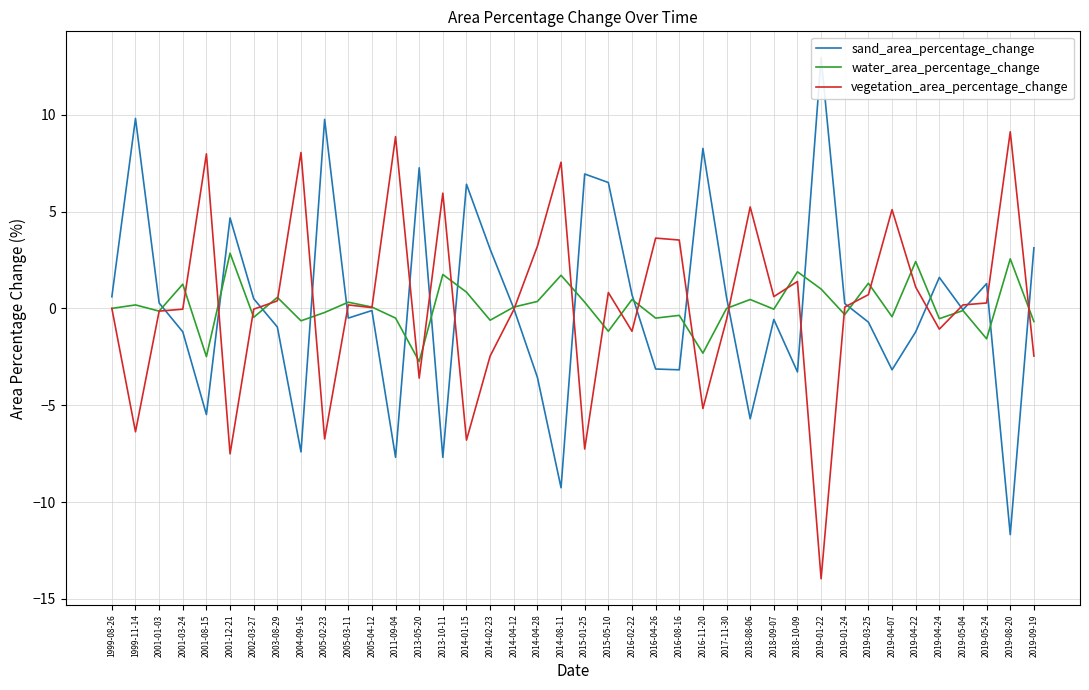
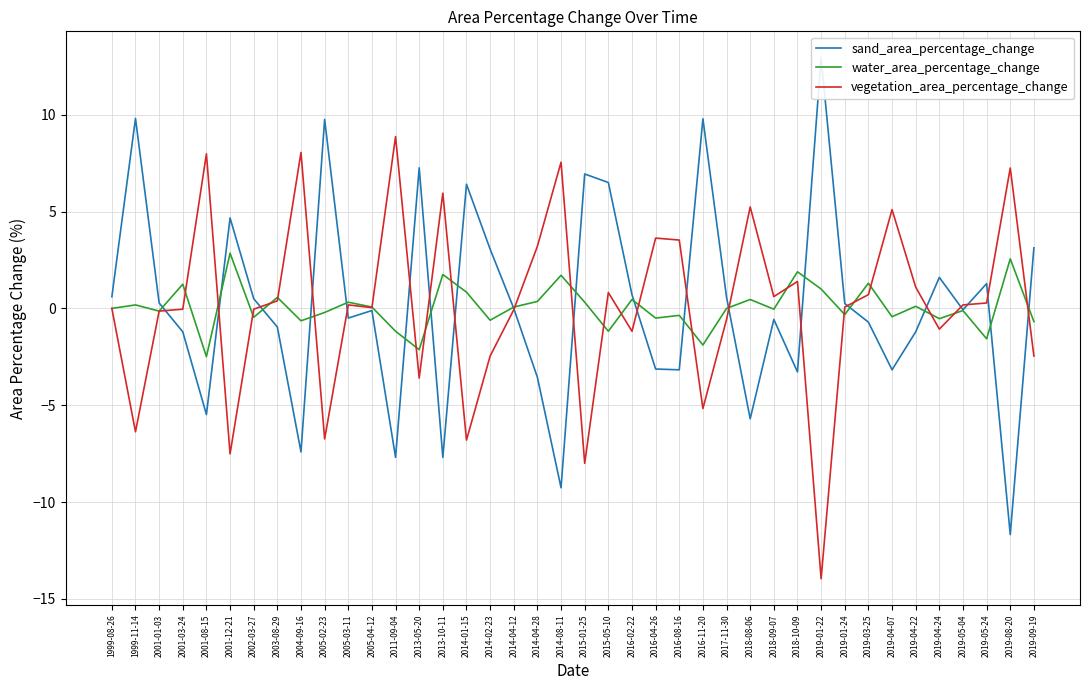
  {
    "sand_area_percentage_change": {
      "1999-08-26": 0.6,
      "1999-11-14": 9.8,
      "2001-01-03": 0.3,
      "2001-03-24": -1.2,
      "2001-08-15": -5.5,
      "2001-12-21": 4.7,
      "2002-03-27": 0.5,
      "2003-08-29": -1.0,
      "2004-09-16": -7.4,
      "2005-02-23": 9.8,
      "2005-03-11": -0.5,
      "2005-04-12": -0.1,
      "2011-09-04": -7.7,
      "2013-05-20": 7.3,
      "2013-10-11": -7.7,
      "2014-01-15": 6.4,
      "2014-02-23": 3.1,
      "2014-04-28": -3.6,
      "2014-08-11": -9.3,
      "2015-01-25": 6.9,
      "2015-05-10": 6.5,
      "2016-02-22": 0.7,
      "2016-04-26": -3.1,
      "2016-08-16": -3.2,
-     "2016-11-20": 8.3,
+     "2016-11-20": 9.8,
      "2017-11-30": 0.6,
      "2018-08-06": -5.7,
      "2018-09-07": -0.6,
      "2018-10-09": -3.3,
      "2019-01-24": 0.3,
      "2019-03-25": -0.7,
      "2019-04-07": -3.2,
      "2019-04-22": -1.2,
      "2019-04-24": 1.6,
      "2019-05-24": 1.3,
      "2019-08-20": -11.7,
      "2019-09-19": 3.1
    },
    "water_area_percentage_change": {
      "1999-11-14": 0.2,
      "2001-03-24": 1.3,
      "2001-08-15": -2.5,
      "2001-12-21": 2.9,
      "2002-03-27": -0.5,
      "2003-08-29": 0.6,
      "2004-09-16": -0.6,
      "2005-02-23": -0.2,
      "2005-03-11": 0.3,
-     "2011-09-04": -0.5,
-     "2013-05-20": -2.7,
+     "2011-09-04": -1.2,
+     "2013-05-20": -2.1,
      "2013-10-11": 1.8,
      "2014-01-15": 0.8,
      "2014-02-23": -0.6,
      "2014-04-28": 0.4,
      "2014-08-11": 1.7,
      "2015-01-25": 0.3,
      "2015-05-10": -1.2,
      "2016-02-22": 0.5,
      "2016-04-26": -0.5,
      "2016-08-16": -0.4,
-     "2016-11-20": -2.3,
+     "2016-11-20": -1.9,
      "2017-11-30": 0.0,
      "2018-08-06": 0.5,
      "2018-09-07": 0.0,
      "2018-10-09": 1.9,
      "2019-01-22": 1.0,
      "2019-01-24": -0.3,
      "2019-03-25": 1.3,
      "2019-04-07": -0.4,
-     "2019-04-22": 2.4,
+     "2019-04-22": 0.1,
      "2019-04-24": -0.5,
      "2019-05-24": -1.6,
      "2019-08-20": 2.6,
      "2019-09-19": -0.7
    },
    "vegetation_area_percentage_change": {
      "1999-11-14": -6.4,
      "2001-03-24": 0.0,
      "2001-08-15": 8.0,
      "2001-12-21": -7.5,
      "2002-03-27": 0.0,
      "2003-08-29": 0.4,
      "2004-09-16": 8.1,
      "2005-02-23": -6.7,
      "2005-03-11": 0.2,
      "2011-09-04": 8.9,
      "2013-05-20": -3.6,
      "2013-10-11": 6.0,
      "2014-01-15": -6.8,
      "2014-02-23": -2.5,
      "2014-04-28": 3.2,
      "2014-08-11": 7.6,
-     "2015-01-25": -7.3,
+     "2015-01-25": -8.0,
      "2015-05-10": 0.8,
      "2016-02-22": -1.2,
      "2016-04-26": 3.6,
      "2016-08-16": 3.5,
      "2016-11-20": -5.2,
      "2017-11-30": -0.6,
      "2018-08-06": 5.2,
      "2018-09-07": 0.6,
      "2018-10-09": 1.4,
      "2019-01-22": -14.0,
      "2019-01-24": 0.1,
      "2019-03-25": 0.7,
      "2019-04-07": 5.1,
      "2019-04-22": 1.1,
      "2019-04-24": -1.1,
      "2019-05-04": 0.2,
      "2019-05-24": 0.3,
-     "2019-08-20": 9.1,
+     "2019-08-20": 7.3,
      "2019-09-19": -2.5
    }
  }
